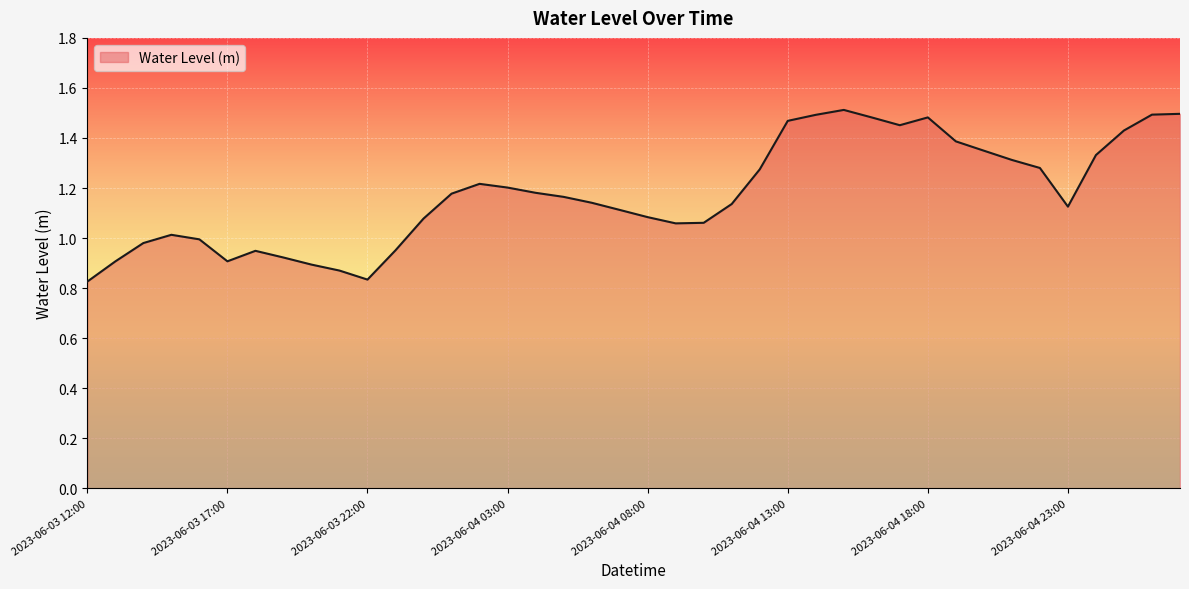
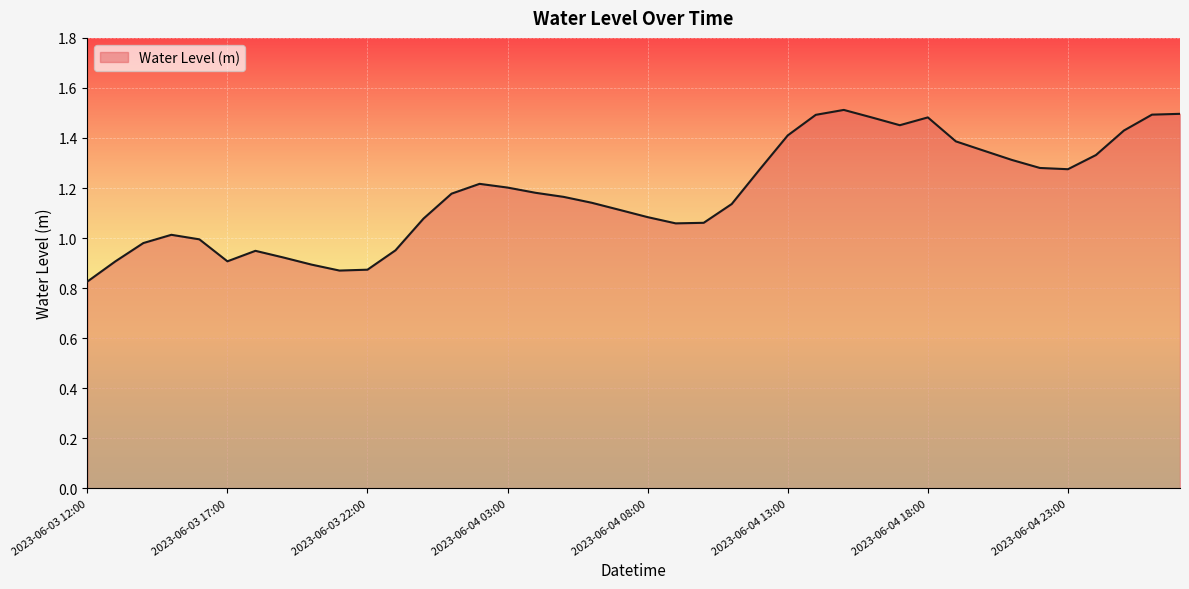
  {
    "2023-06-03 12:00": 0.83,
    "2023-06-03 17:00": 0.91,
-   "2023-06-03 22:00": 0.83,
+   "2023-06-03 22:00": 0.87,
    "2023-06-04 03:00": 1.20,
    "2023-06-04 08:00": 1.08,
-   "2023-06-04 13:00": 1.47,
+   "2023-06-04 13:00": 1.41,
    "2023-06-04 18:00": 1.48,
-   "2023-06-04 23:00": 1.13
+   "2023-06-04 23:00": 1.28
  }
